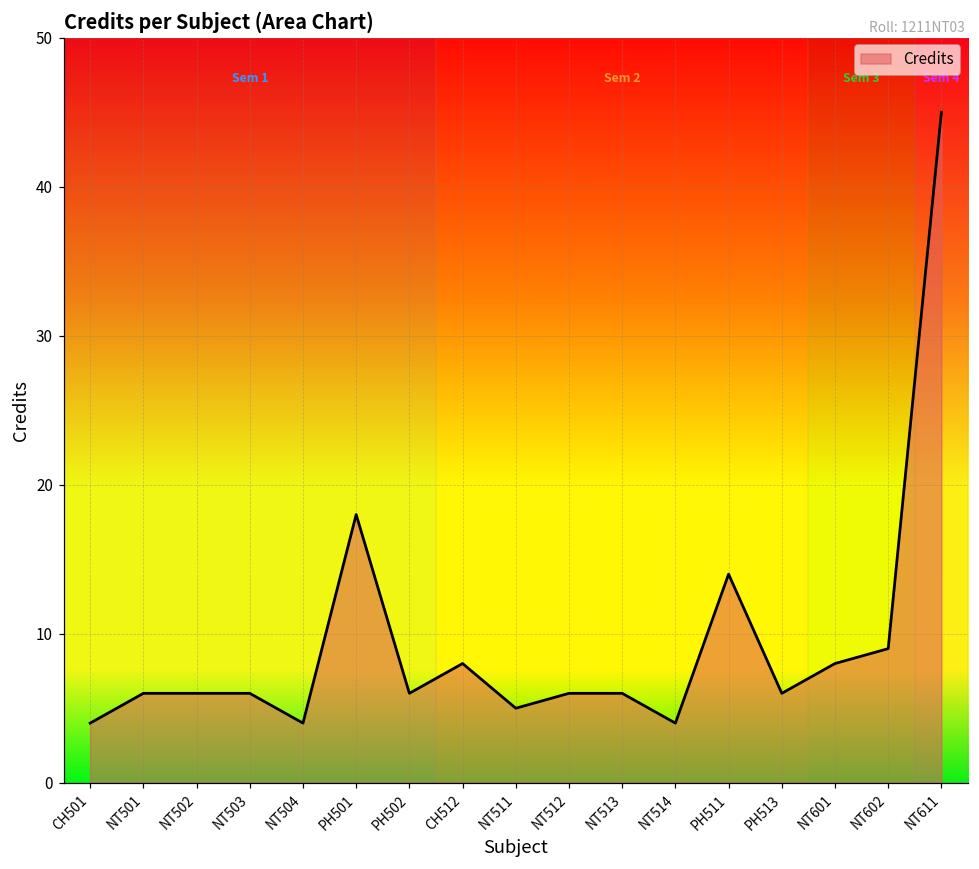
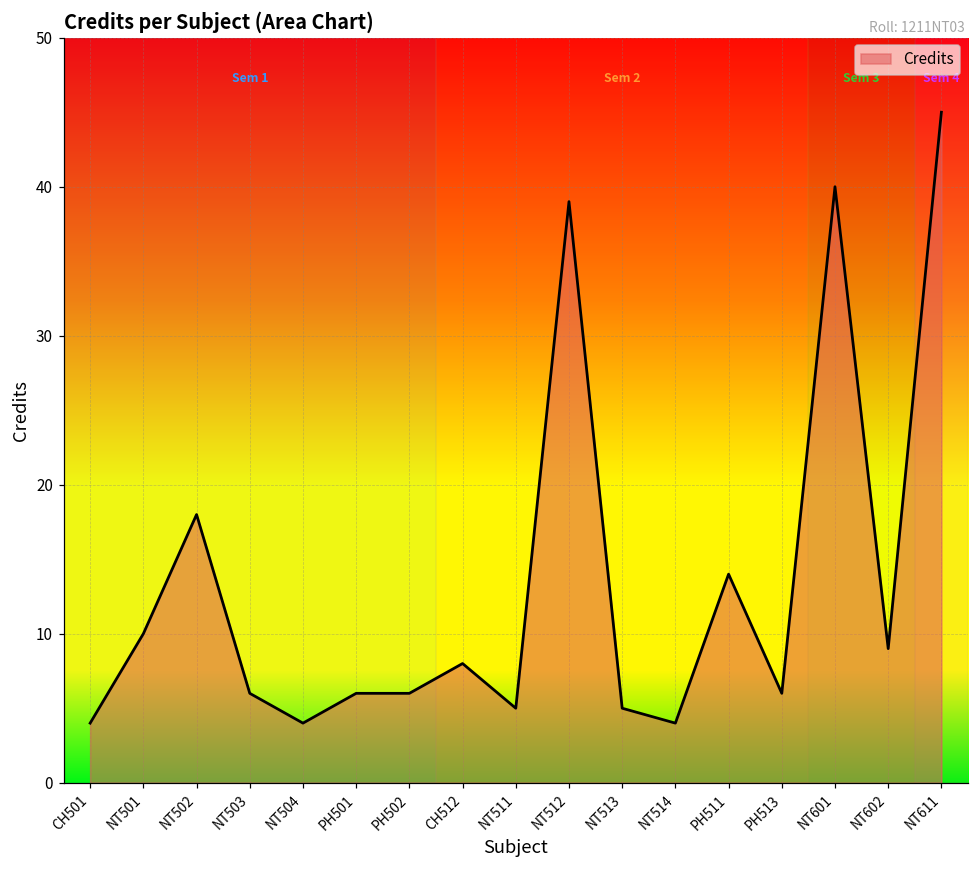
  {
    "CH501": 4,
-   "NT501": 6,
-   "NT502": 6,
+   "NT501": 10,
+   "NT502": 18,
    "NT503": 6,
    "NT504": 4,
-   "PH501": 18,
+   "PH501": 6,
    "PH502": 6,
    "CH512": 8,
    "NT511": 5,
-   "NT512": 6,
-   "NT513": 6,
+   "NT512": 39,
+   "NT513": 5,
    "NT514": 4,
    "PH511": 14,
    "PH513": 6,
-   "NT601": 8,
+   "NT601": 40,
    "NT602": 9
  }
